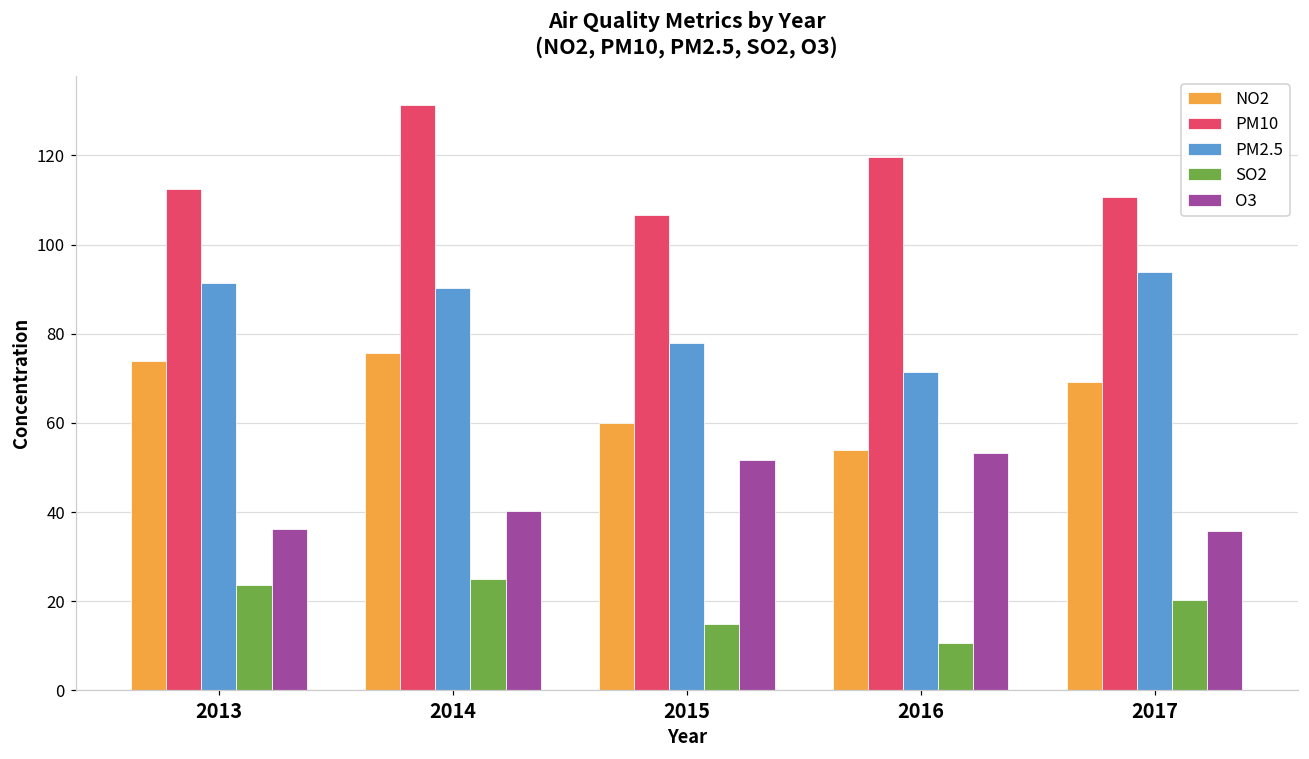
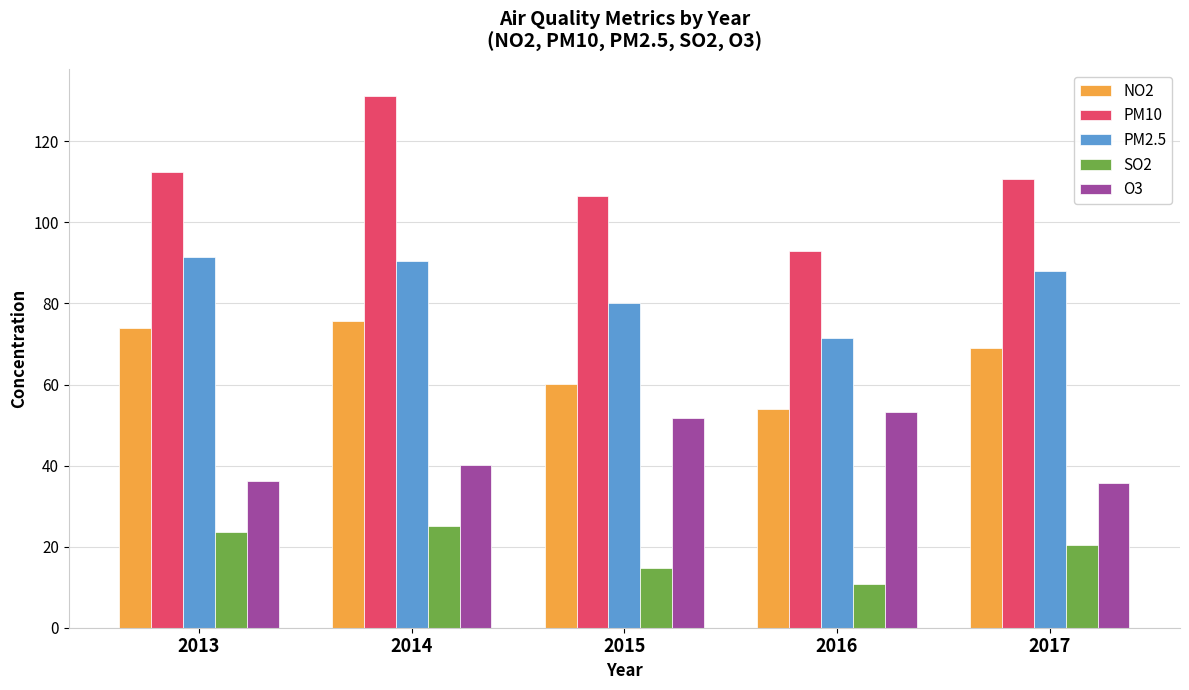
  {
    "NO2": {
      "2013": 74,
      "2014": 76,
      "2015": 60,
      "2016": 54,
      "2017": 69
    },
    "PM10": {
      "2013": 112,
      "2014": 131,
      "2015": 107,
-     "2016": 120,
+     "2016": 93,
      "2017": 111
    },
    "PM2.5": {
      "2013": 91,
      "2014": 90,
-     "2015": 78,
+     "2015": 80,
      "2016": 71,
-     "2017": 94
+     "2017": 88
    },
    "SO2": {
      "2013": 24,
      "2014": 25,
      "2015": 15,
      "2016": 11,
      "2017": 20
    },
    "O3": {
      "2013": 36,
      "2014": 40,
      "2015": 52,
      "2016": 53,
      "2017": 36
    }
  }
